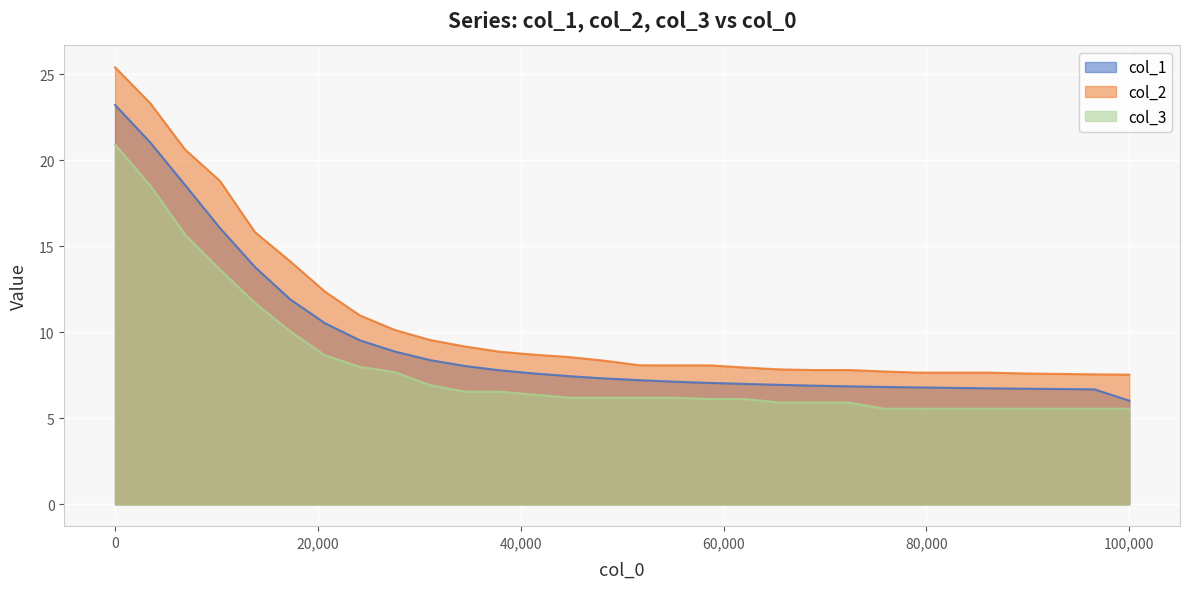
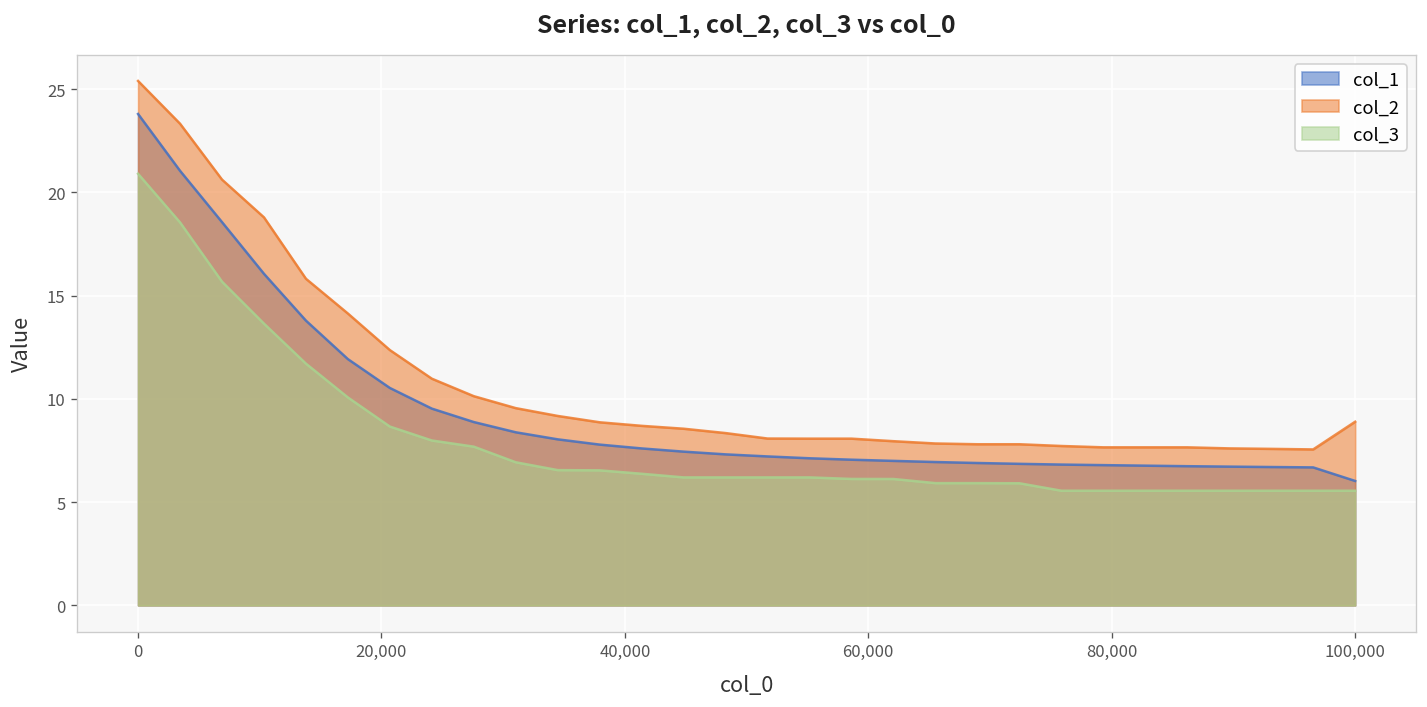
  {
    "col_1": {
-     "0": 23.2,
+     "0": 23.8,
      "100,000": 6.0
    },
    "col_2": {
      "0": 25.4,
-     "100,000": 7.5
+     "100,000": 8.9
    },
    "col_3": {
      "0": 20.9,
      "100,000": 5.6
    }
  }
